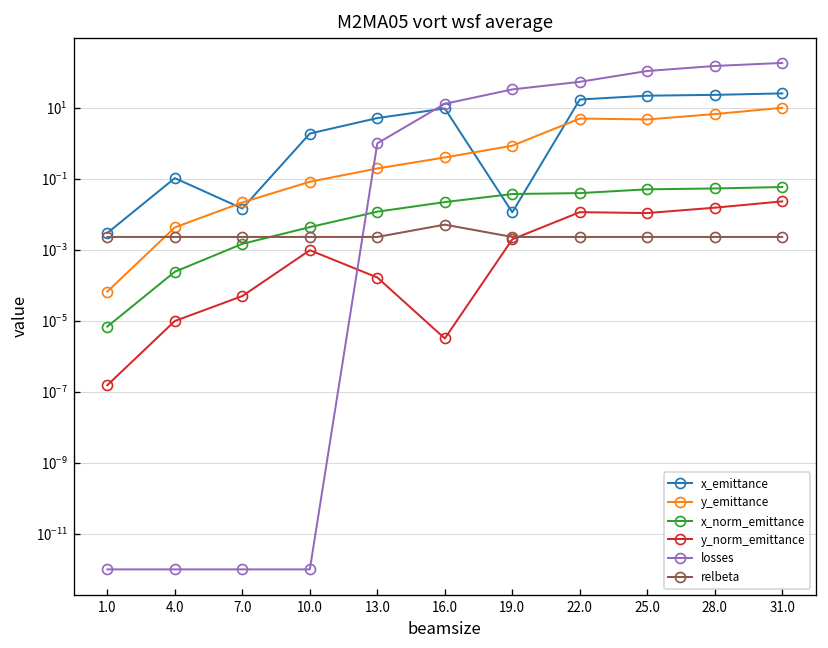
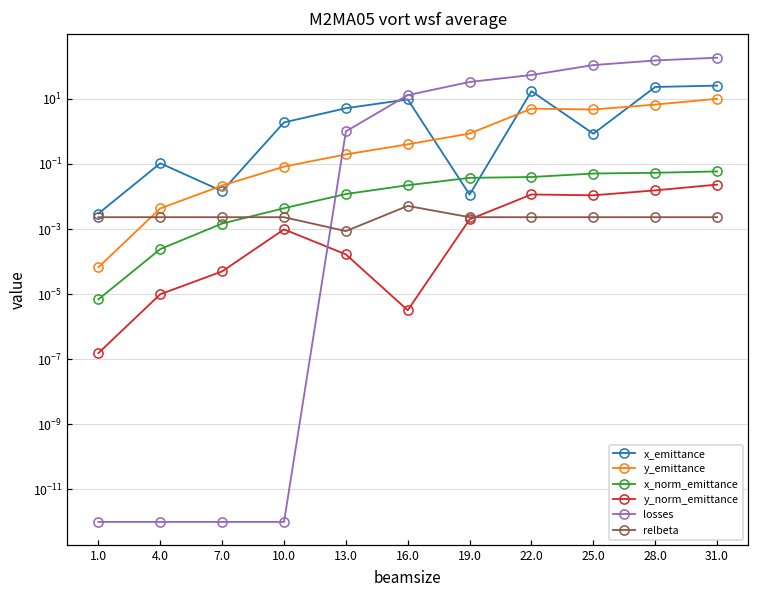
  {
    "x_emittance": {
      "1.0": 0.003,
      "4.0": 0.1,
      "7.0": 0.01,
      "10.0": 2,
      "13.0": 5,
      "16.0": 10,
      "19.0": 0.011,
      "22.0": 20,
-     "25.0": 20,
+     "25.0": 0.8,
      "28.0": 20,
      "31.0": 30
    },
    "y_emittance": {
      "1.0": 0.00007,
      "4.0": 0.004,
      "7.0": 0.02,
      "10.0": 0.08,
      "13.0": 0.2,
      "16.0": 0.4,
      "19.0": 0.9,
      "22.0": 5,
      "25.0": 5,
      "28.0": 7,
      "31.0": 10
    },
    "x_norm_emittance": {
      "1.0": 0.000007,
      "4.0": 0.0002,
      "7.0": 0.001,
      "10.0": 0.004,
      "13.0": 0.012,
      "16.0": 0.02,
      "19.0": 0.04,
      "22.0": 0.04,
      "25.0": 0.05,
      "28.0": 0.05,
      "31.0": 0.06
    },
    "y_norm_emittance": {
      "1.0": 0.0000002,
      "4.0": 0.000010,
      "7.0": 0.00005,
      "10.0": 0.0010,
      "13.0": 0.0002,
      "16.0": 0.000003,
      "22.0": 0.012,
      "25.0": 0.011,
      "28.0": 0.02,
      "31.0": 0.02
    },
    "losses": {
      "1.0": 0.000000000001,
      "4.0": 0.000000000001,
      "7.0": 0.000000000001,
      "10.0": 0.000000000001,
      "13.0": 1.0,
      "16.0": 10,
      "19.0": 30,
      "22.0": 50,
      "25.0": 110,
      "28.0": 200,
      "31.0": 200
    },
    "relbeta": {
      "1.0": 0.002,
      "4.0": 0.002,
      "7.0": 0.002,
      "10.0": 0.002,
-     "13.0": 0.002,
+     "13.0": 0.0009,
      "16.0": 0.005,
      "22.0": 0.002,
      "25.0": 0.002,
      "28.0": 0.002,
      "31.0": 0.002
    }
  }
